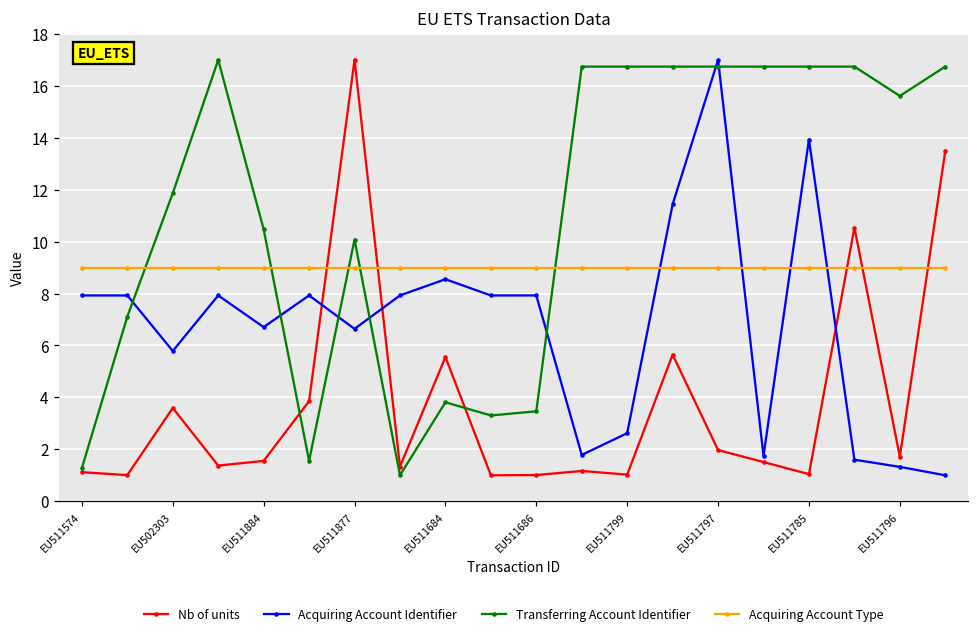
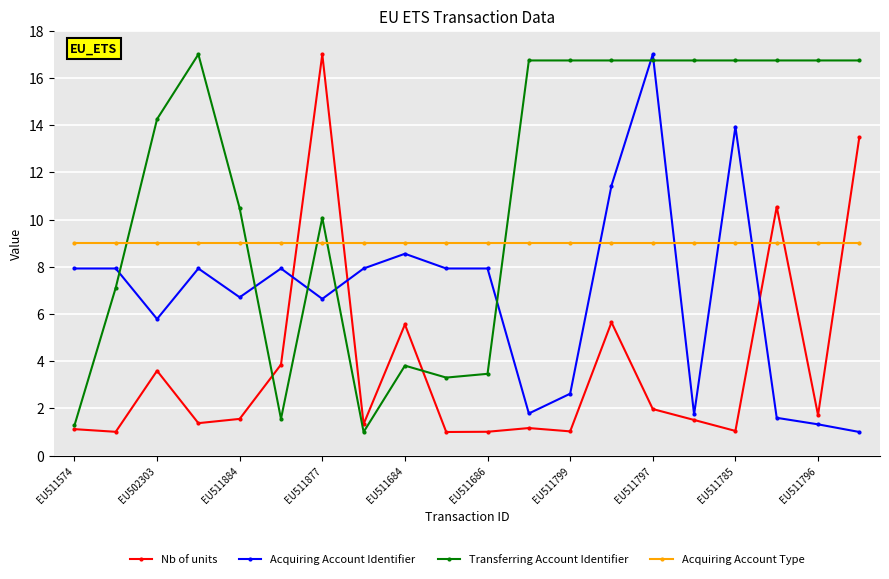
  {
    "Nb of units": {
      "EU511574": 1.1,
      "EU502303": 3.6,
      "EU511884": 1.6,
      "EU511877": 17.0,
      "EU511684": 5.6,
      "EU511686": 1.0,
      "EU511799": 1.0,
      "EU511797": 2.0,
      "EU511785": 1.0,
      "EU511796": 1.7
    },
    "Acquiring Account Identifier": {
      "EU511574": 7.9,
      "EU502303": 5.8,
      "EU511884": 6.7,
      "EU511877": 6.6,
      "EU511684": 8.6,
      "EU511686": 7.9,
      "EU511799": 2.6,
      "EU511797": 17.0,
      "EU511785": 13.9,
      "EU511796": 1.3
    },
    "Transferring Account Identifier": {
      "EU511574": 1.3,
-     "EU502303": 11.9,
+     "EU502303": 14.3,
      "EU511884": 10.5,
      "EU511877": 10.1,
      "EU511684": 3.8,
      "EU511686": 3.5,
      "EU511799": 16.7,
      "EU511797": 16.7,
      "EU511785": 16.7,
-     "EU511796": 15.6
+     "EU511796": 16.7
    },
    "Acquiring Account Type": {
      "EU511574": 9.0,
      "EU502303": 9.0,
      "EU511884": 9.0,
      "EU511877": 9.0,
      "EU511684": 9.0,
      "EU511686": 9.0,
      "EU511799": 9.0,
      "EU511797": 9.0,
      "EU511785": 9.0,
      "EU511796": 9.0
    }
  }
